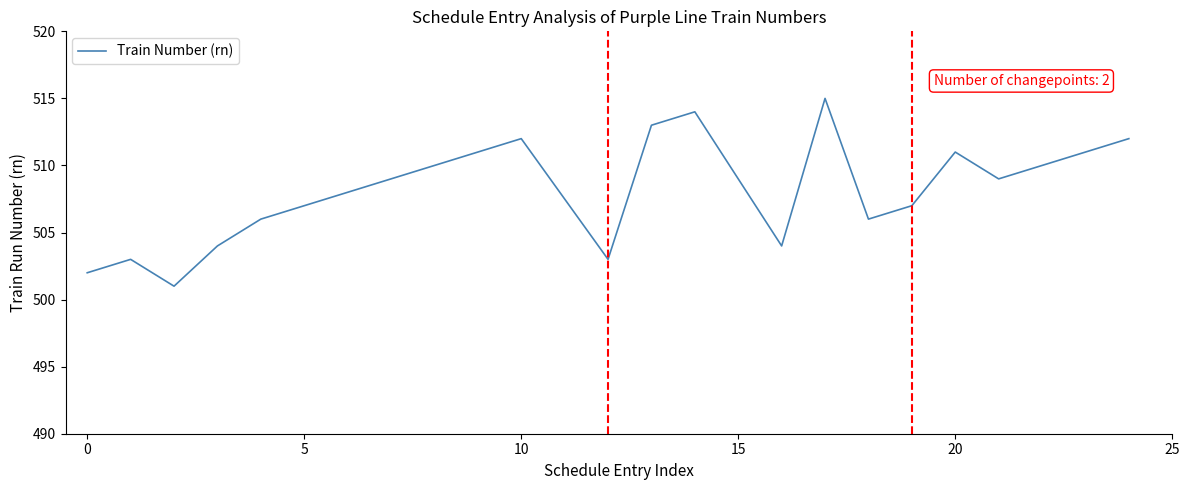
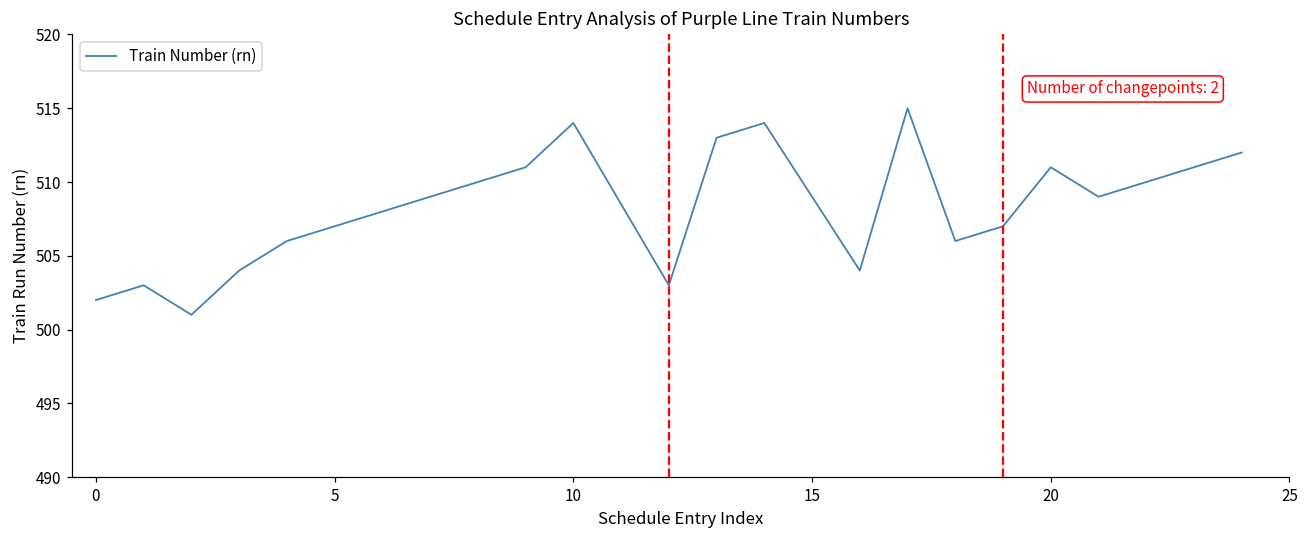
  {
    "0": 502,
-   "10": 512,
+   "10": 514,
    "20": 511
  }
